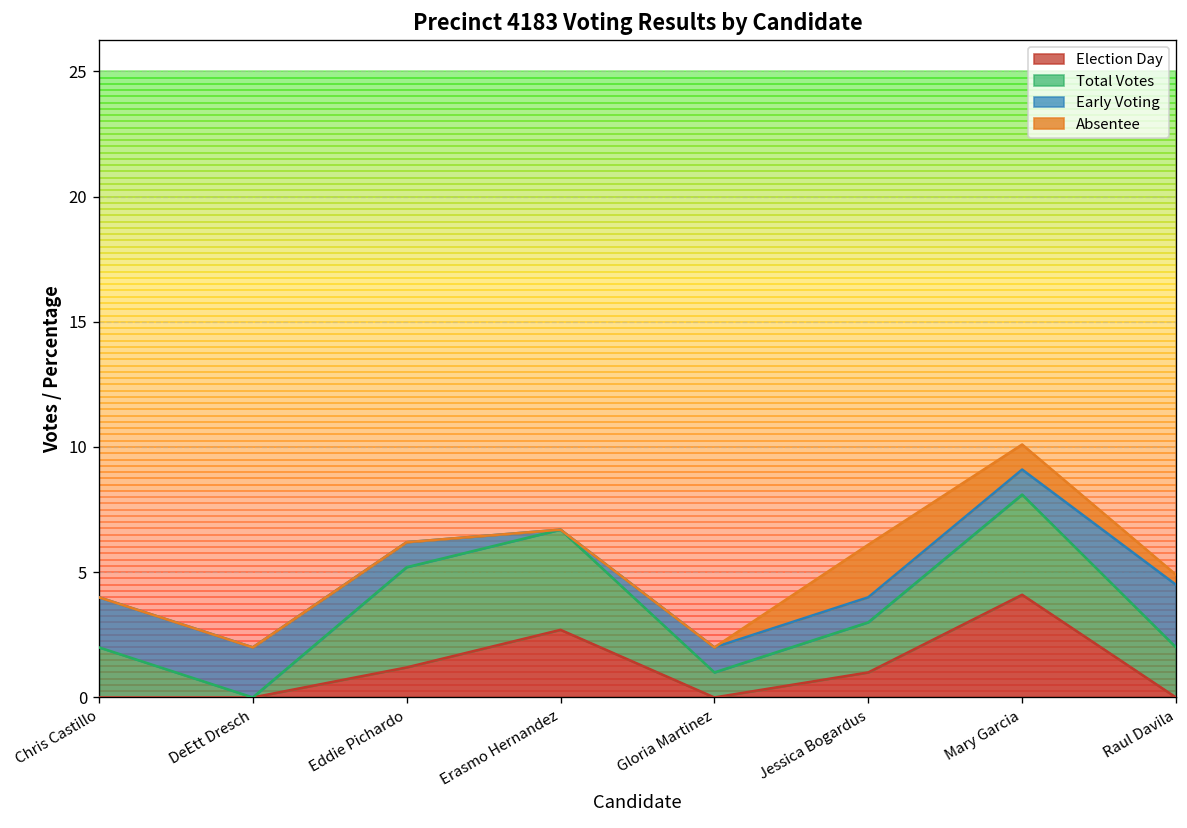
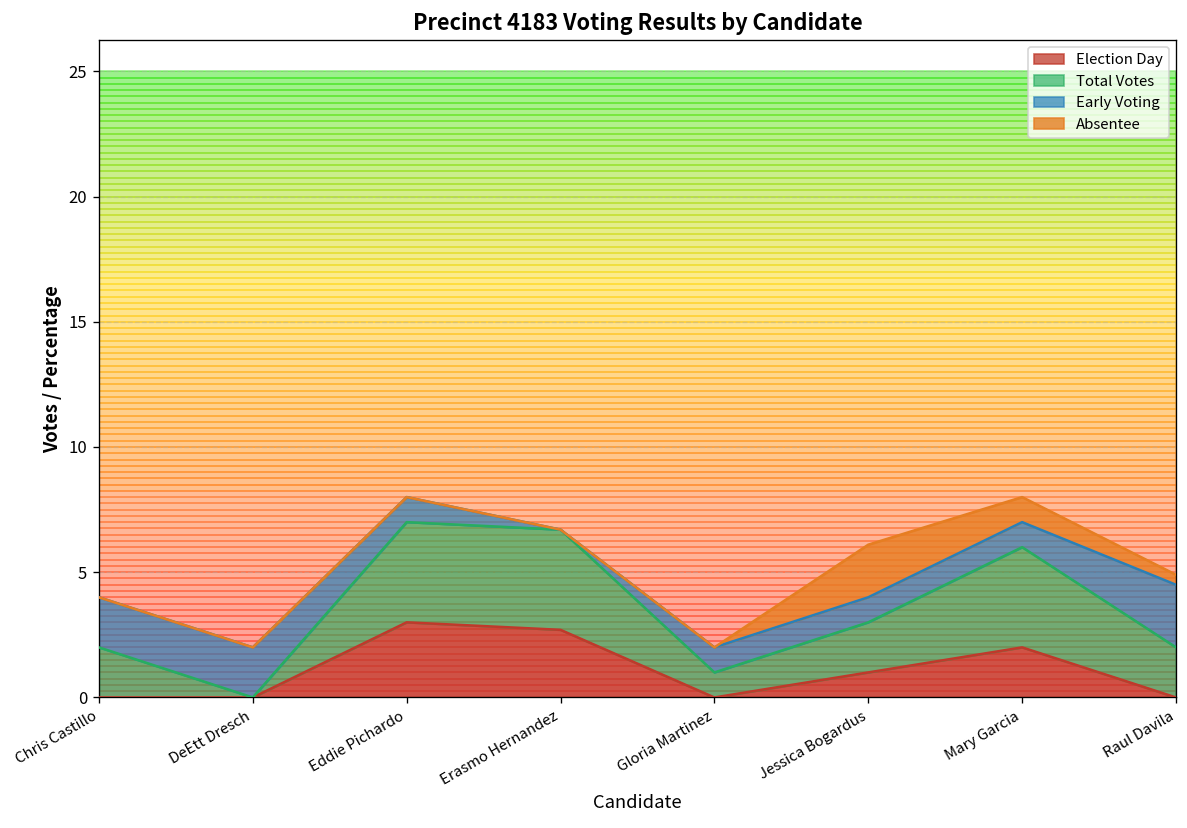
  {
    "Election Day": {
      "Chris Castillo": 0.0,
-     "Eddie Pichardo": 1.2,
+     "Eddie Pichardo": 3.0,
      "Erasmo Hernandez": 2.7,
      "Gloria Martinez": 0.0,
      "Jessica Bogardus": 1.0,
-     "Mary Garcia": 4.1,
+     "Mary Garcia": 2.0,
      "Raul Davila": 0.0
    },
    "Total Votes": {
      "Chris Castillo": 2.0,
      "Eddie Pichardo": 4.0,
      "Gloria Martinez": 1.0,
      "Jessica Bogardus": 2.0,
      "Mary Garcia": 4.0,
      "Raul Davila": 2.0
    },
    "Early Voting": {
      "Jessica Bogardus": 1.0,
      "Mary Garcia": 1.0,
      "Raul Davila": 2.5
    },
    "Absentee": {
      "Jessica Bogardus": 2.1,
      "Mary Garcia": 1.0,
      "Raul Davila": 0.4
    }
  }
